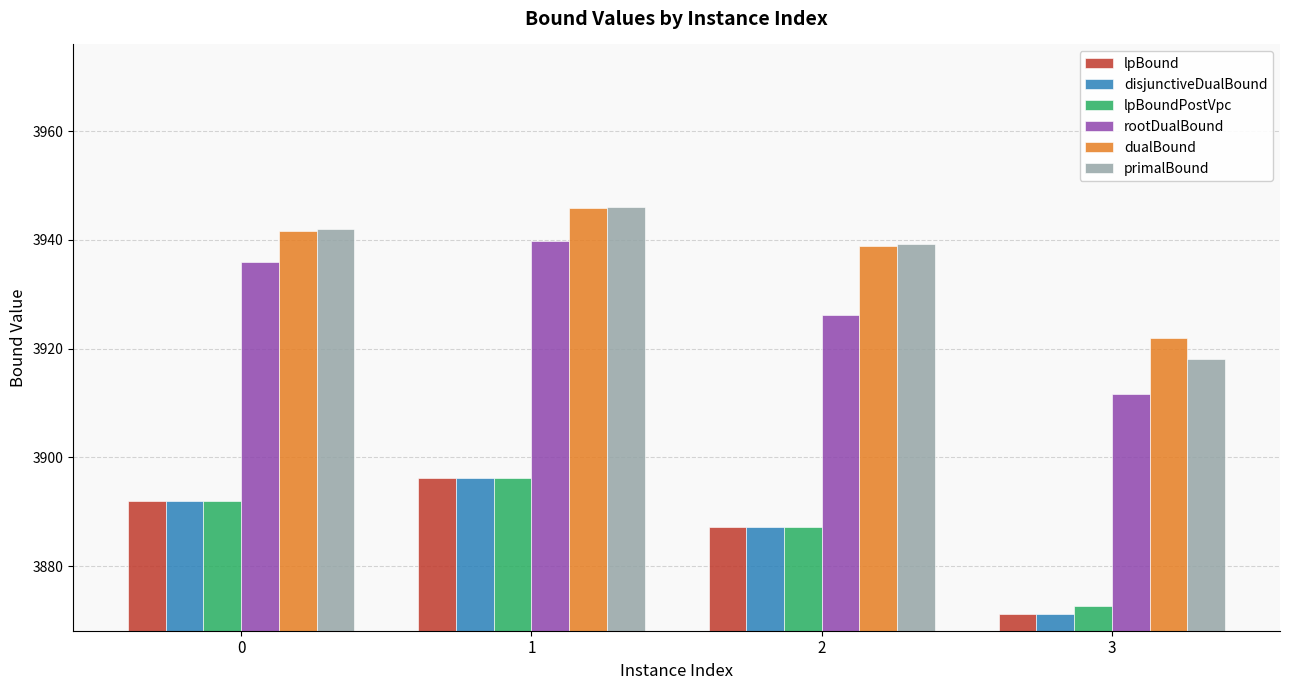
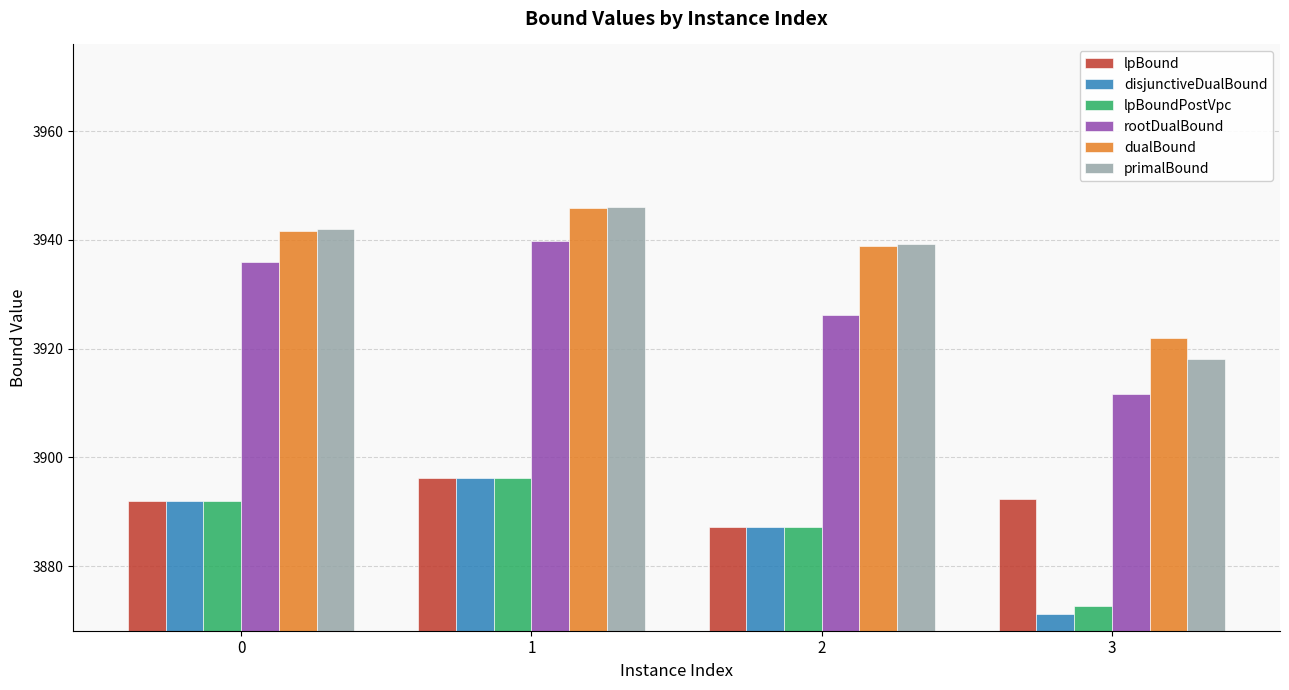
  {
    "lpBound": {
      "0": 3892,
      "1": 3896,
      "2": 3887,
-     "3": 3871
+     "3": 3892
    },
    "disjunctiveDualBound": {
      "0": 3892,
      "1": 3896,
      "2": 3887,
      "3": 3871
    },
    "lpBoundPostVpc": {
      "0": 3892,
      "1": 3896,
      "2": 3887,
      "3": 3873
    },
    "rootDualBound": {
      "0": 3936,
      "1": 3940,
      "2": 3926,
      "3": 3912
    },
    "dualBound": {
      "0": 3942,
      "1": 3946,
      "2": 3939,
      "3": 3922
    },
    "primalBound": {
      "0": 3942,
      "1": 3946,
      "2": 3939,
      "3": 3918
    }
  }
